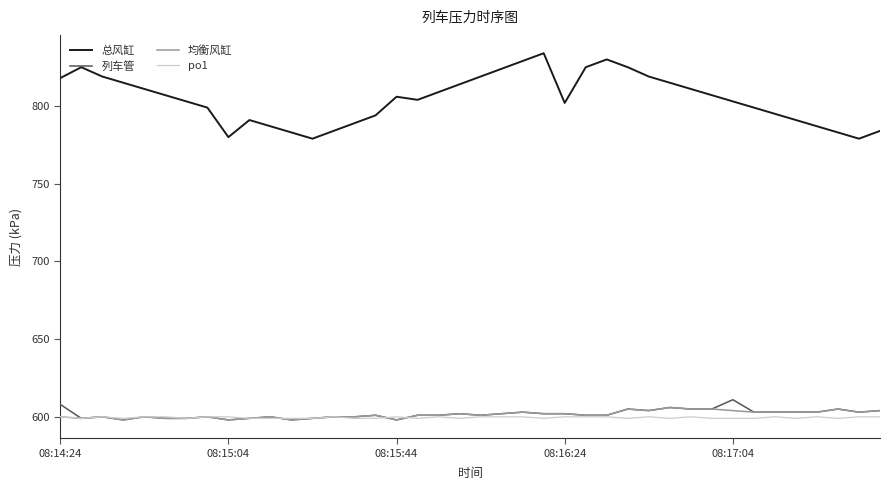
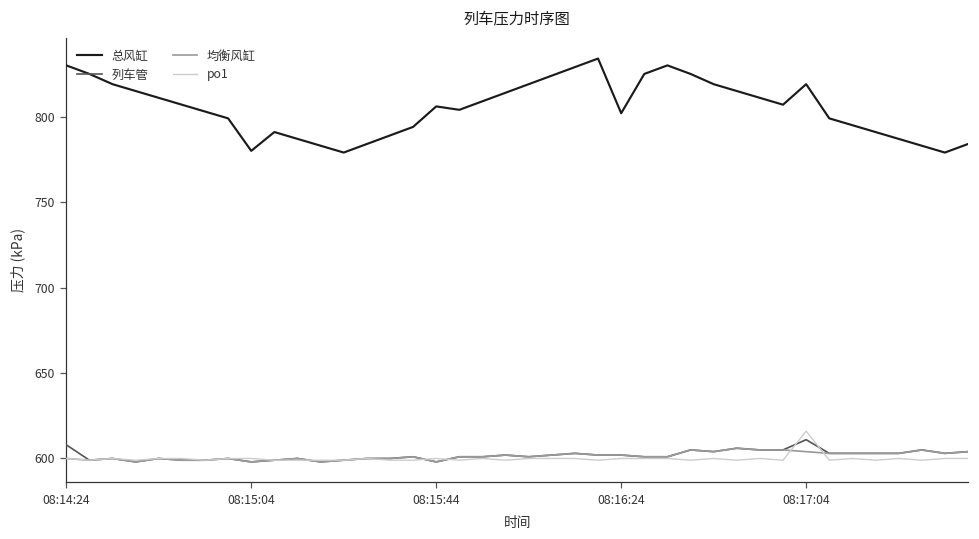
  {
    "总风缸": {
-     "08:14:24": 818,
+     "08:14:24": 830,
      "08:15:04": 780,
      "08:15:44": 806,
      "08:16:24": 802,
-     "08:17:04": 803
+     "08:17:04": 819
    },
    "列车管": {
      "08:14:24": 608,
      "08:17:04": 611
    },
    "均衡风缸": {
      "08:17:04": 604
    },
    "po1": {
      "08:15:04": 600,
      "08:15:44": 600,
      "08:16:24": 600,
-     "08:17:04": 599
+     "08:17:04": 616
    }
  }
